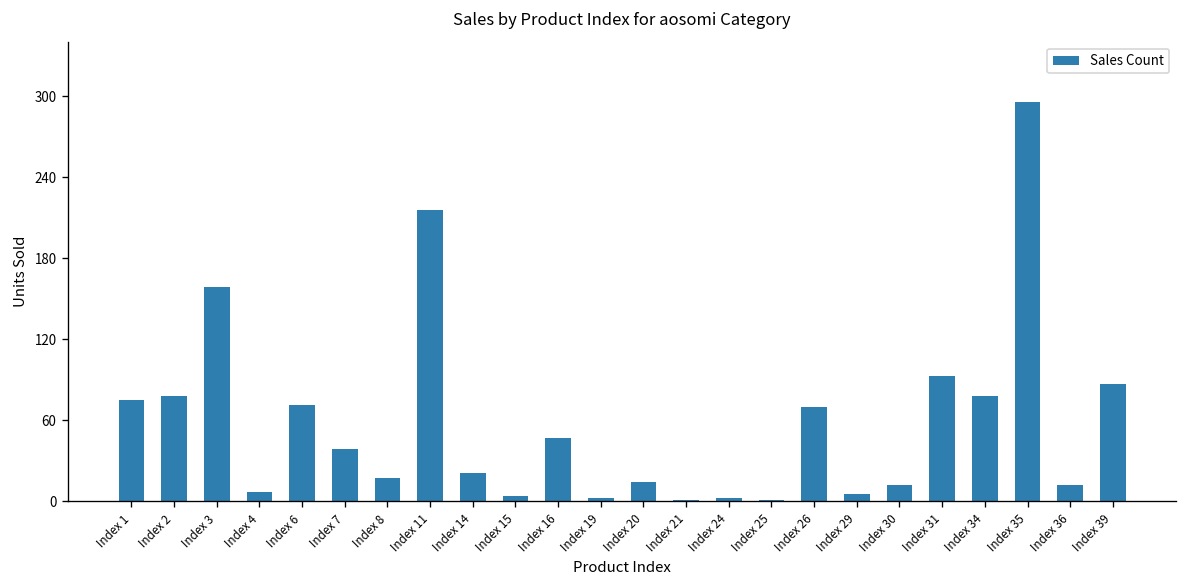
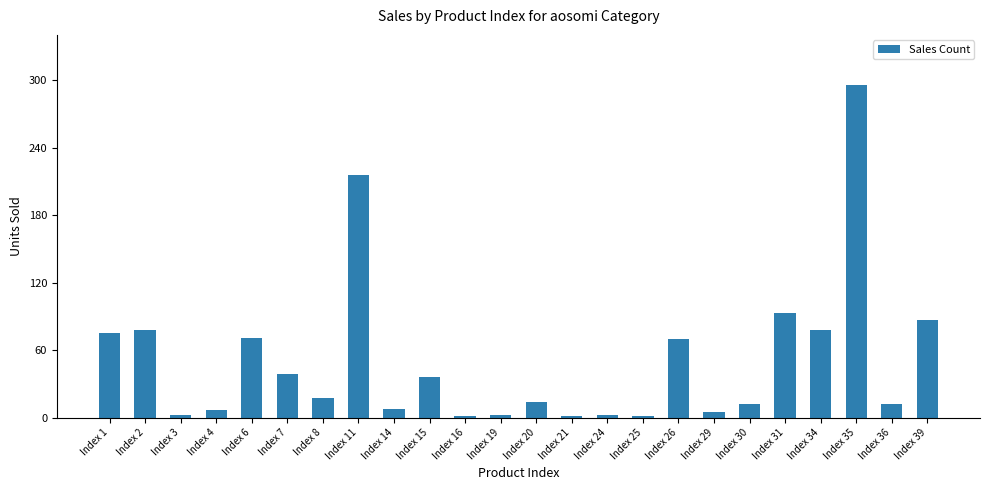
  {
    "Index 1": 75,
    "Index 2": 78,
-   "Index 3": 159,
+   "Index 3": 2,
    "Index 4": 7,
    "Index 6": 71,
    "Index 7": 39,
    "Index 8": 17,
    "Index 11": 216,
-   "Index 14": 21,
-   "Index 15": 4,
-   "Index 16": 47,
+   "Index 14": 8,
+   "Index 15": 36,
+   "Index 16": 1,
    "Index 20": 14,
    "Index 26": 70,
    "Index 29": 5,
    "Index 30": 12,
    "Index 31": 93,
    "Index 34": 78,
    "Index 35": 296,
    "Index 36": 12,
    "Index 39": 87
  }
